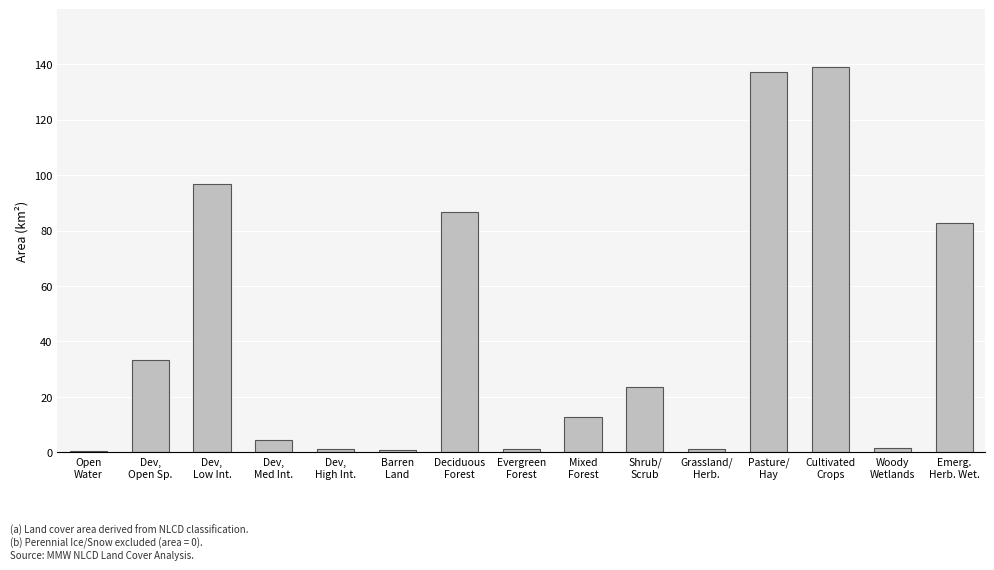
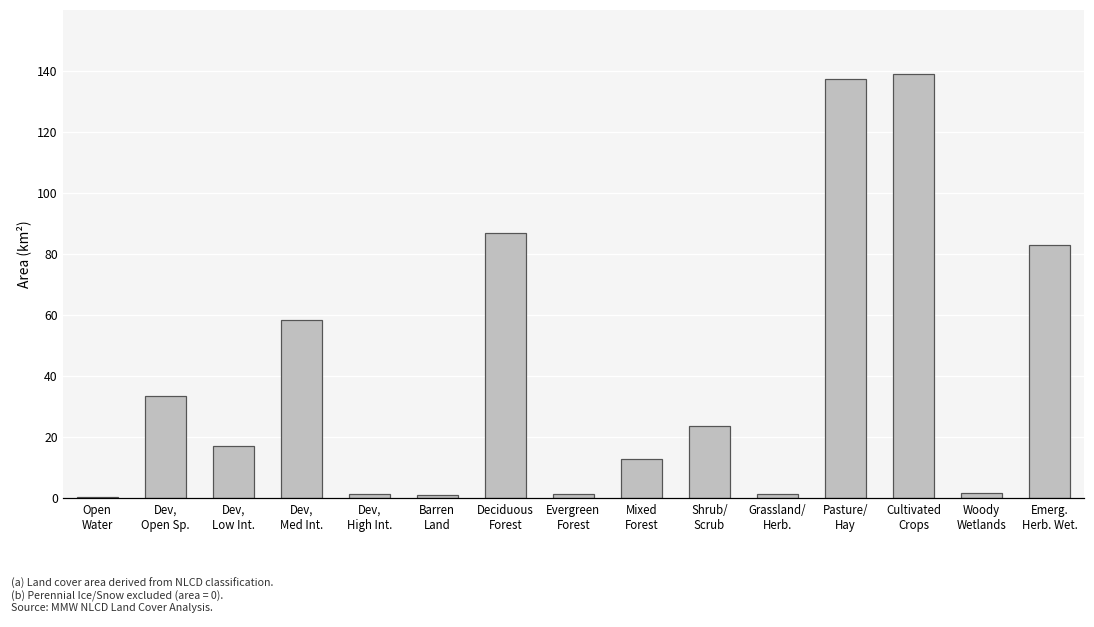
  {
    "Dev, Open Sp.": 33,
-   "Dev, Low Int.": 97,
-   "Dev, Med Int.": 4,
+   "Dev, Low Int.": 17,
+   "Dev, Med Int.": 58,
    "Dev, High Int.": 1,
    "Deciduous Forest": 87,
    "Evergreen Forest": 1,
    "Mixed Forest": 13,
    "Shrub/ Scrub": 24,
    "Grassland/ Herb.": 1,
    "Pasture/ Hay": 137,
    "Cultivated Crops": 139,
    "Woody Wetlands": 1,
    "Emerg. Herb. Wet.": 83
  }
